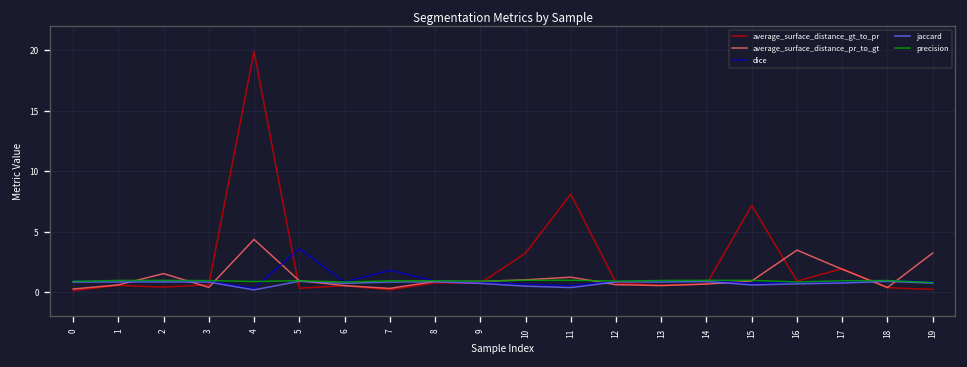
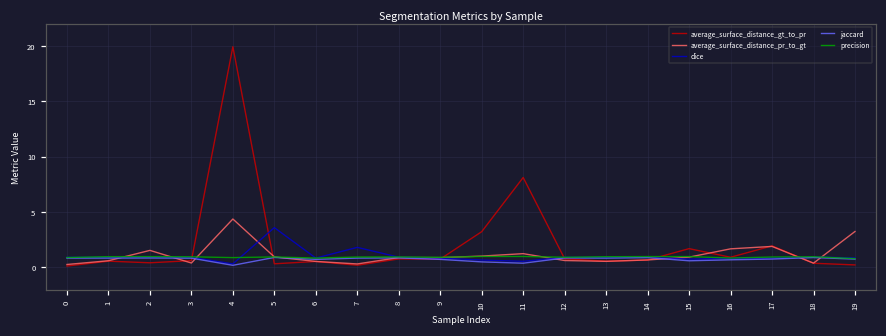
  {
    "average_surface_distance_gt_to_pr": {
      "2": 0.4,
      "4": 19.9,
      "5": 0.3,
      "10": 3.2,
      "11": 8.1,
-     "15": 7.2,
+     "15": 1.7,
      "19": 0.2
    },
    "average_surface_distance_pr_to_gt": {
      "2": 1.5,
      "4": 4.4,
-     "16": 3.5,
+     "16": 1.7,
      "19": 3.2
    },
    "dice": {
      "5": 3.6,
      "7": 1.8
    },
    "precision": {
      "4": 0.9
    }
  }
